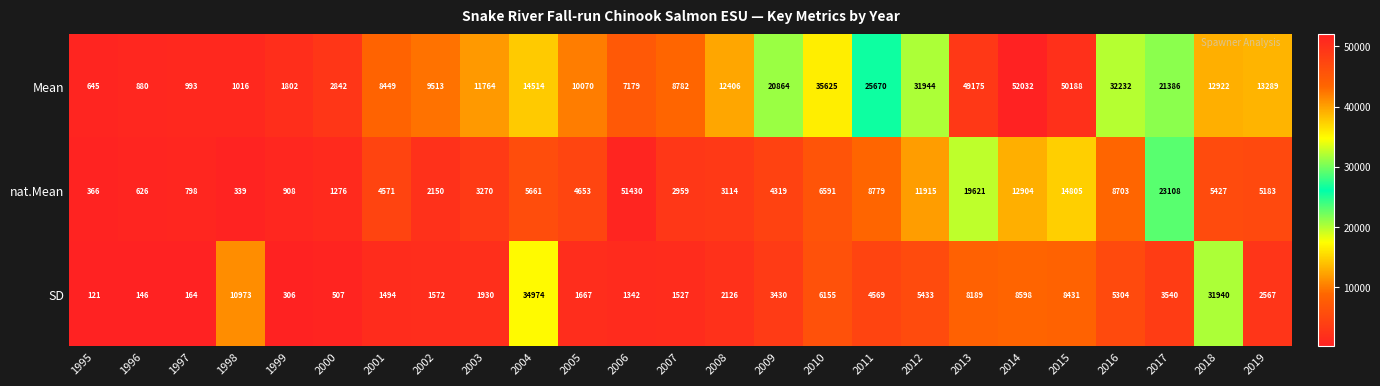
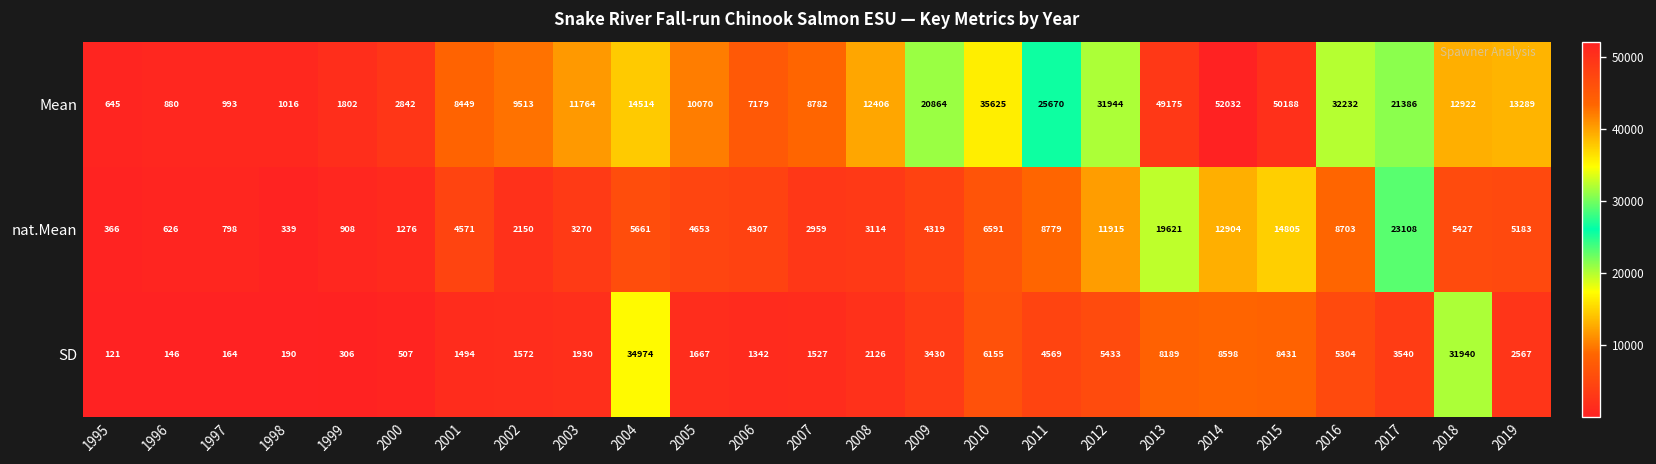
  {
    "Mean": {
      "1995": 645,
      "1996": 880,
      "1997": 993,
      "1998": 1016,
      "1999": 1802,
      "2000": 2842,
      "2001": 8449,
      "2002": 9513,
      "2003": 11764,
      "2004": 14514,
      "2005": 10070,
      "2006": 7179,
      "2007": 8782,
      "2008": 12406,
      "2009": 20864,
      "2010": 35625,
      "2011": 25670,
      "2012": 31944,
      "2013": 49175,
      "2014": 52032,
      "2015": 50188,
      "2016": 32232,
      "2017": 21386,
      "2019": 13289
    },
    "nat.Mean": {
      "1995": 366,
      "1996": 626,
      "1997": 798,
      "1998": 339,
      "1999": 908,
      "2000": 1276,
      "2001": 4571,
      "2002": 2150,
      "2003": 3270,
      "2004": 5661,
      "2005": 4653,
-     "2006": 51430,
+     "2006": 4307,
      "2007": 2959,
      "2008": 3114,
      "2009": 4319,
      "2010": 6591,
      "2011": 8779,
      "2012": 11915,
      "2013": 19621,
      "2014": 12904,
      "2015": 14805,
      "2016": 8703,
      "2017": 23108,
      "2018": 5427,
      "2019": 5183
    },
    "SD": {
      "1995": 121,
      "1996": 146,
      "1997": 164,
-     "1998": 10973,
+     "1998": 190,
      "1999": 306,
      "2000": 507,
      "2001": 1494,
      "2002": 1572,
      "2003": 1930,
      "2004": 34974,
      "2005": 1667,
      "2006": 1342,
      "2007": 1527,
      "2008": 2126,
      "2009": 3430,
      "2010": 6155,
      "2011": 4569,
      "2012": 5433,
      "2013": 8189,
      "2014": 8598,
      "2015": 8431,
      "2016": 5304,
      "2017": 3540,
      "2018": 31940,
      "2019": 2567
    }
  }
